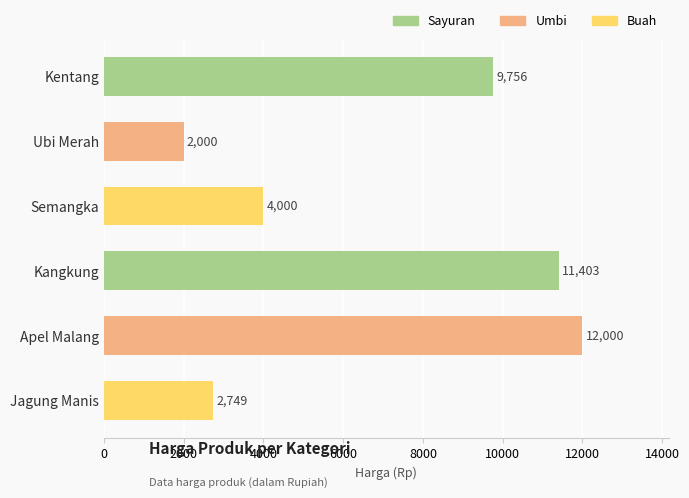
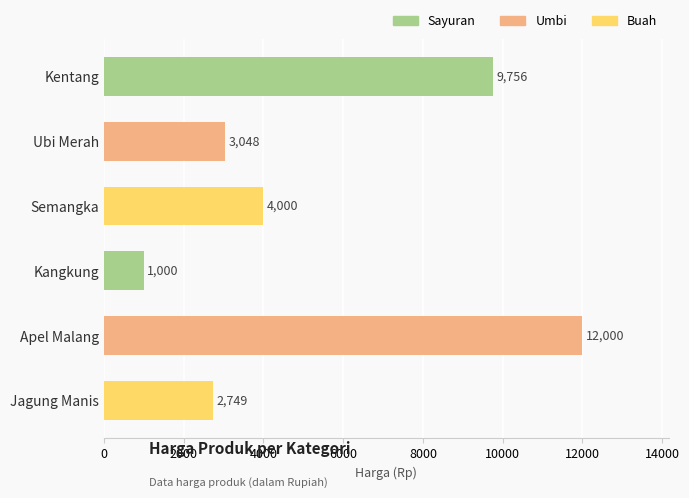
  {
    "Kentang": "9,756",
-   "Ubi Merah": "2,000",
+   "Ubi Merah": "3,048",
    "Semangka": "4,000",
-   "Kangkung": "11,403",
+   "Kangkung": "1,000",
    "Apel Malang": "12,000",
    "Jagung Manis": "2,749"
  }
